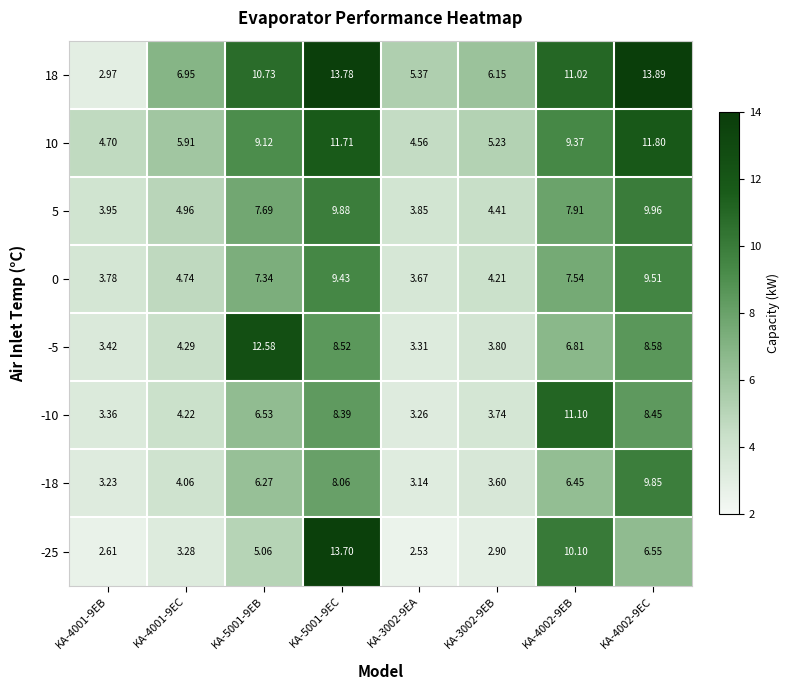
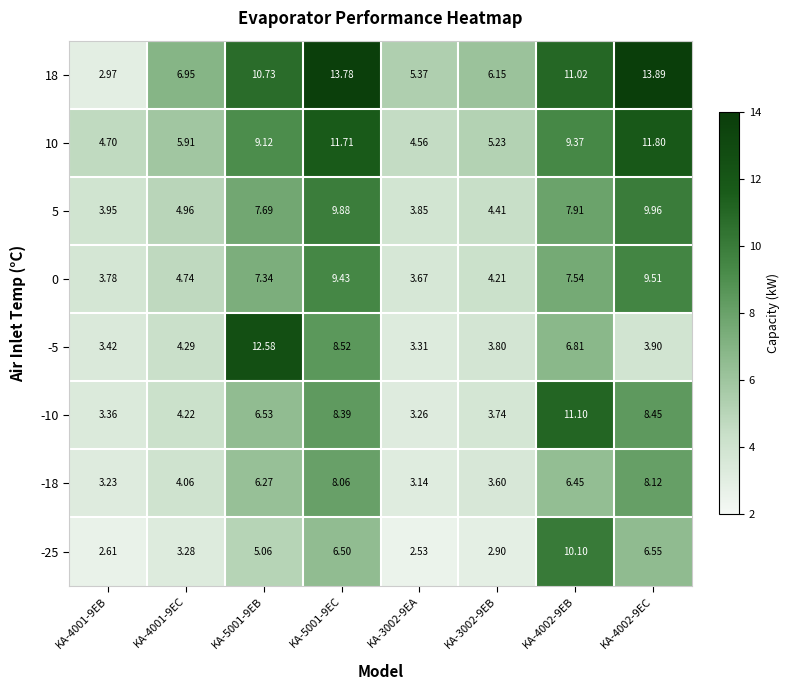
  {
    "18": {
      "KA-4001-9EB": 2.97,
      "KA-4001-9EC": 6.95,
      "KA-5001-9EB": 10.73,
      "KA-5001-9EC": 13.78,
      "KA-3002-9EA": 5.37,
      "KA-3002-9EB": 6.15,
      "KA-4002-9EB": 11.02,
      "KA-4002-9EC": 13.89
    },
    "10": {
      "KA-4001-9EB": 4.70,
      "KA-4001-9EC": 5.91,
      "KA-5001-9EB": 9.12,
      "KA-5001-9EC": 11.71,
      "KA-3002-9EA": 4.56,
      "KA-3002-9EB": 5.23,
      "KA-4002-9EB": 9.37,
      "KA-4002-9EC": 11.80
    },
    "5": {
      "KA-4001-9EB": 3.95,
      "KA-4001-9EC": 4.96,
      "KA-5001-9EB": 7.69,
      "KA-5001-9EC": 9.88,
      "KA-3002-9EA": 3.85,
      "KA-3002-9EB": 4.41,
      "KA-4002-9EB": 7.91,
      "KA-4002-9EC": 9.96
    },
    "0": {
      "KA-4001-9EB": 3.78,
      "KA-4001-9EC": 4.74,
      "KA-5001-9EB": 7.34,
      "KA-5001-9EC": 9.43,
      "KA-3002-9EA": 3.67,
      "KA-3002-9EB": 4.21,
      "KA-4002-9EB": 7.54,
      "KA-4002-9EC": 9.51
    },
    "-5": {
      "KA-4001-9EB": 3.42,
      "KA-4001-9EC": 4.29,
      "KA-5001-9EB": 12.58,
      "KA-5001-9EC": 8.52,
      "KA-3002-9EA": 3.31,
      "KA-3002-9EB": 3.80,
      "KA-4002-9EB": 6.81,
-     "KA-4002-9EC": 8.58
+     "KA-4002-9EC": 3.90
    },
    "-10": {
      "KA-4001-9EB": 3.36,
      "KA-4001-9EC": 4.22,
      "KA-5001-9EB": 6.53,
      "KA-5001-9EC": 8.39,
      "KA-3002-9EA": 3.26,
      "KA-3002-9EB": 3.74,
      "KA-4002-9EB": 11.10,
      "KA-4002-9EC": 8.45
    },
    "-18": {
      "KA-4001-9EB": 3.23,
      "KA-4001-9EC": 4.06,
      "KA-5001-9EB": 6.27,
      "KA-5001-9EC": 8.06,
      "KA-3002-9EA": 3.14,
      "KA-3002-9EB": 3.60,
      "KA-4002-9EB": 6.45,
-     "KA-4002-9EC": 9.85
+     "KA-4002-9EC": 8.12
    },
    "-25": {
      "KA-4001-9EB": 2.61,
      "KA-4001-9EC": 3.28,
      "KA-5001-9EB": 5.06,
-     "KA-5001-9EC": 13.70,
+     "KA-5001-9EC": 6.50,
      "KA-3002-9EA": 2.53,
      "KA-3002-9EB": 2.90,
      "KA-4002-9EB": 10.10,
      "KA-4002-9EC": 6.55
    }
  }
